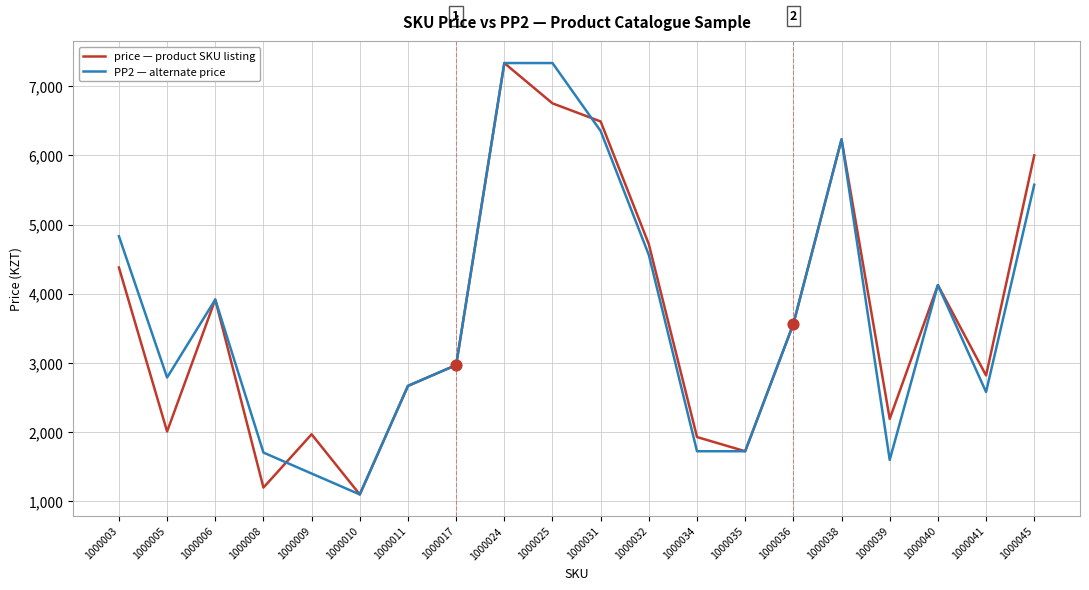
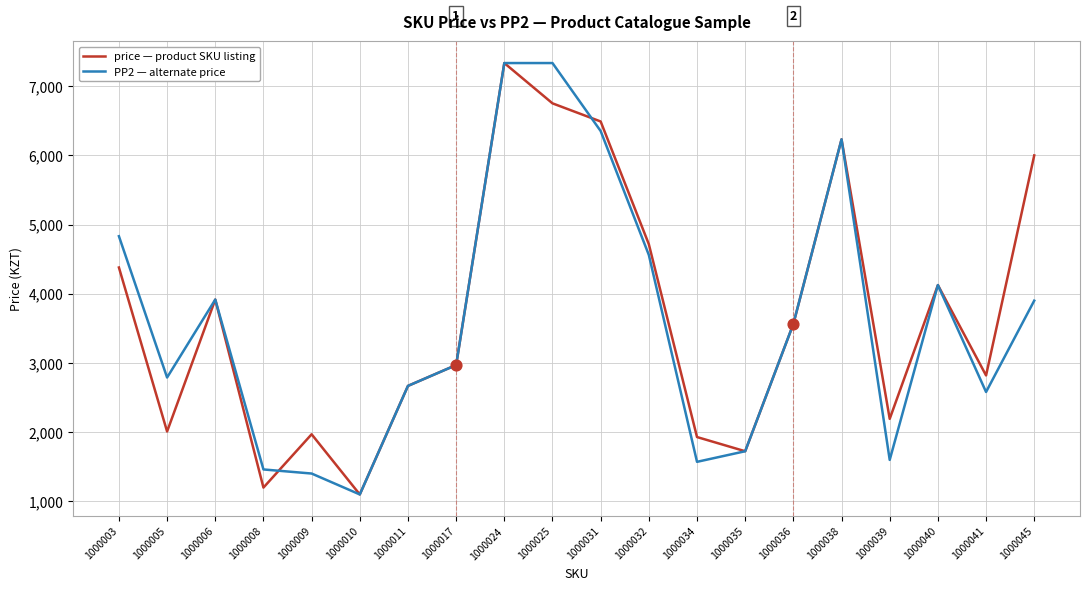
  {
    "PP2 — alternate price": {
      "1000003": "4,800",
      "1000005": "2,800",
-     "1000008": "1,700",
+     "1000008": "1,500",
      "1000009": "1,400",
      "1000025": "7,300",
      "1000031": "6,400",
      "1000032": "4,600",
-     "1000034": "1,700",
+     "1000034": "1,600",
      "1000039": "1,600",
      "1000041": "2,600",
-     "1000045": "5,600"
+     "1000045": "3,900"
    }
  }
